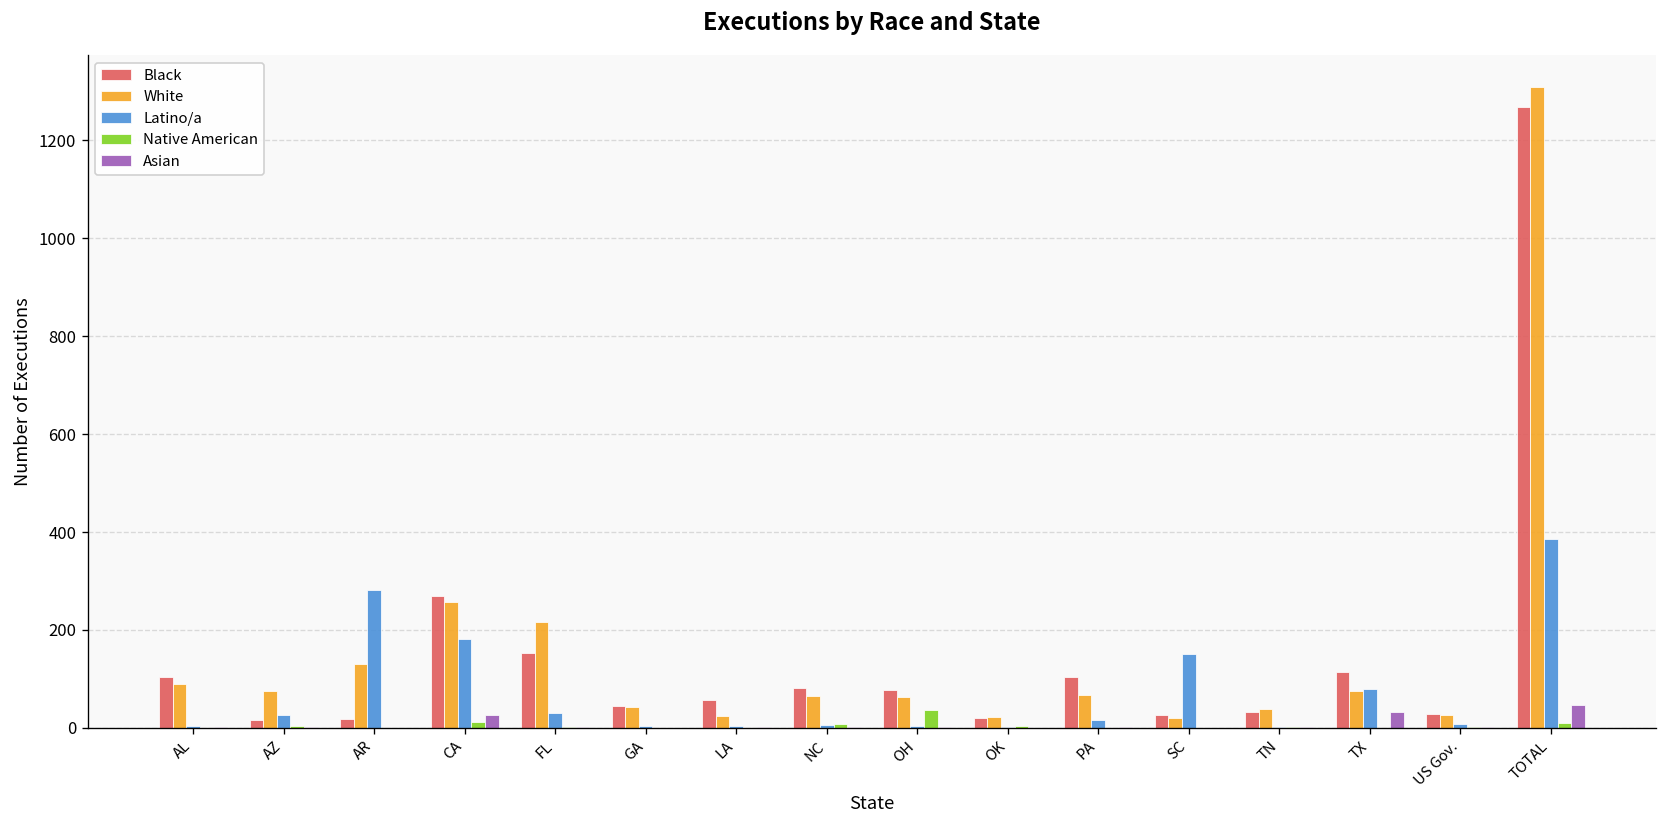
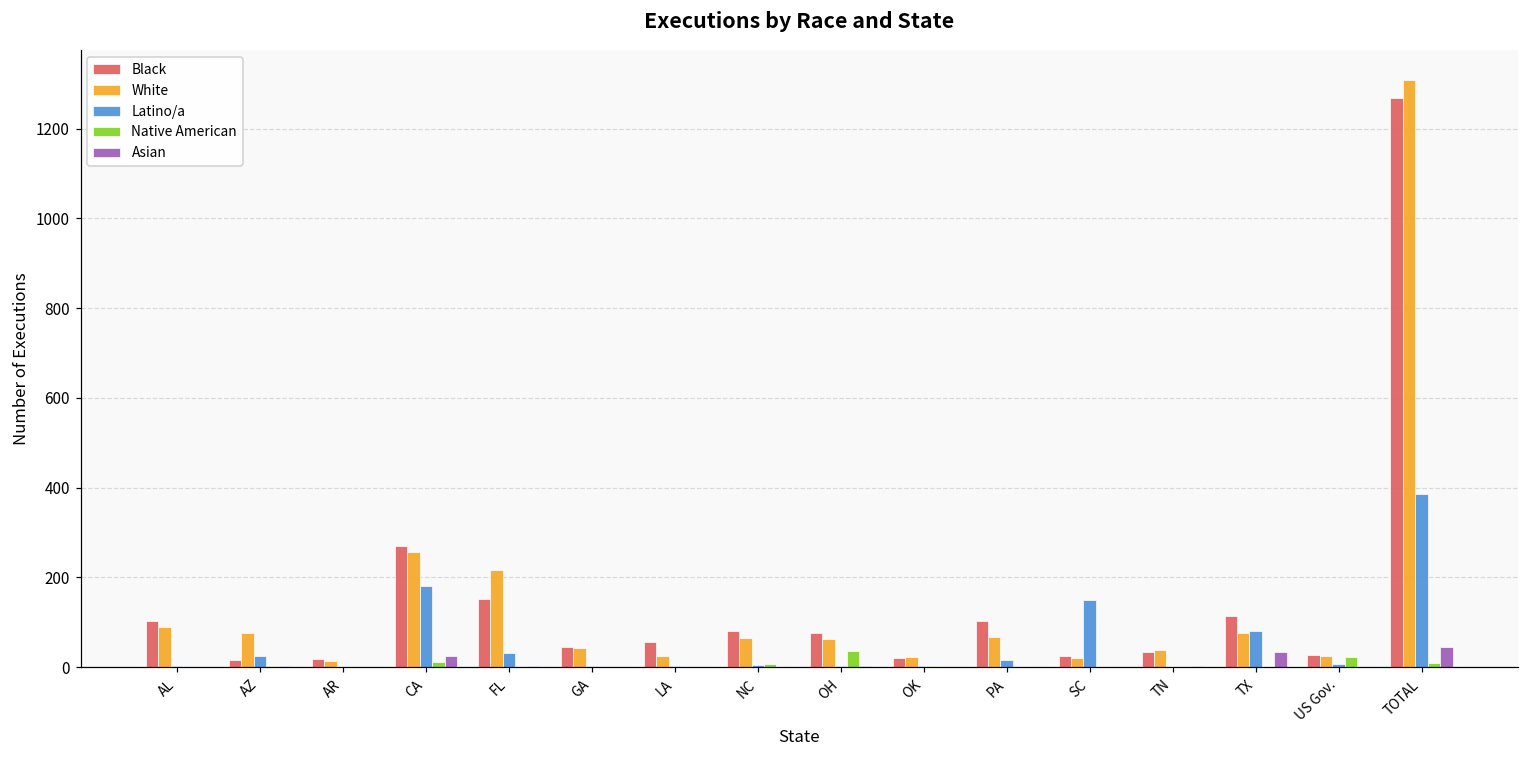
  {
    "Black": {
      "AL": 100,
      "AZ": 20,
      "AR": 20,
      "CA": 270,
      "FL": 150,
      "GA": 40,
      "LA": 60,
      "NC": 80,
      "OH": 80,
      "OK": 20,
      "PA": 100,
      "SC": 30,
      "TN": 30,
      "TX": 120,
      "US Gov.": 30,
      "TOTAL": 1270
    },
    "White": {
      "AL": 90,
      "AZ": 80,
-     "AR": 130,
+     "AR": 10,
      "CA": 260,
      "FL": 220,
      "GA": 40,
      "LA": 30,
      "NC": 70,
      "OH": 60,
      "OK": 20,
      "PA": 70,
      "SC": 20,
      "TN": 40,
      "TX": 80,
      "US Gov.": 30,
      "TOTAL": 1310
    },
    "Latino/a": {
      "AZ": 30,
-     "AR": 280,
+     "AR": 0,
      "CA": 180,
      "FL": 30,
      "PA": 20,
      "SC": 150,
      "TX": 80,
      "US Gov.": 10,
      "TOTAL": 390
    },
    "Native American": {
      "AL": 0,
      "AR": 0,
      "CA": 10,
      "GA": 0,
      "LA": 0,
      "NC": 10,
      "OH": 40,
      "PA": 0,
      "SC": 0,
      "TX": 0,
-     "US Gov.": 0,
+     "US Gov.": 20,
      "TOTAL": 10
    },
    "Asian": {
      "AR": 0,
      "CA": 30,
      "GA": 0,
      "OK": 0,
      "SC": 0,
      "TX": 30,
      "TOTAL": 50
    }
  }
